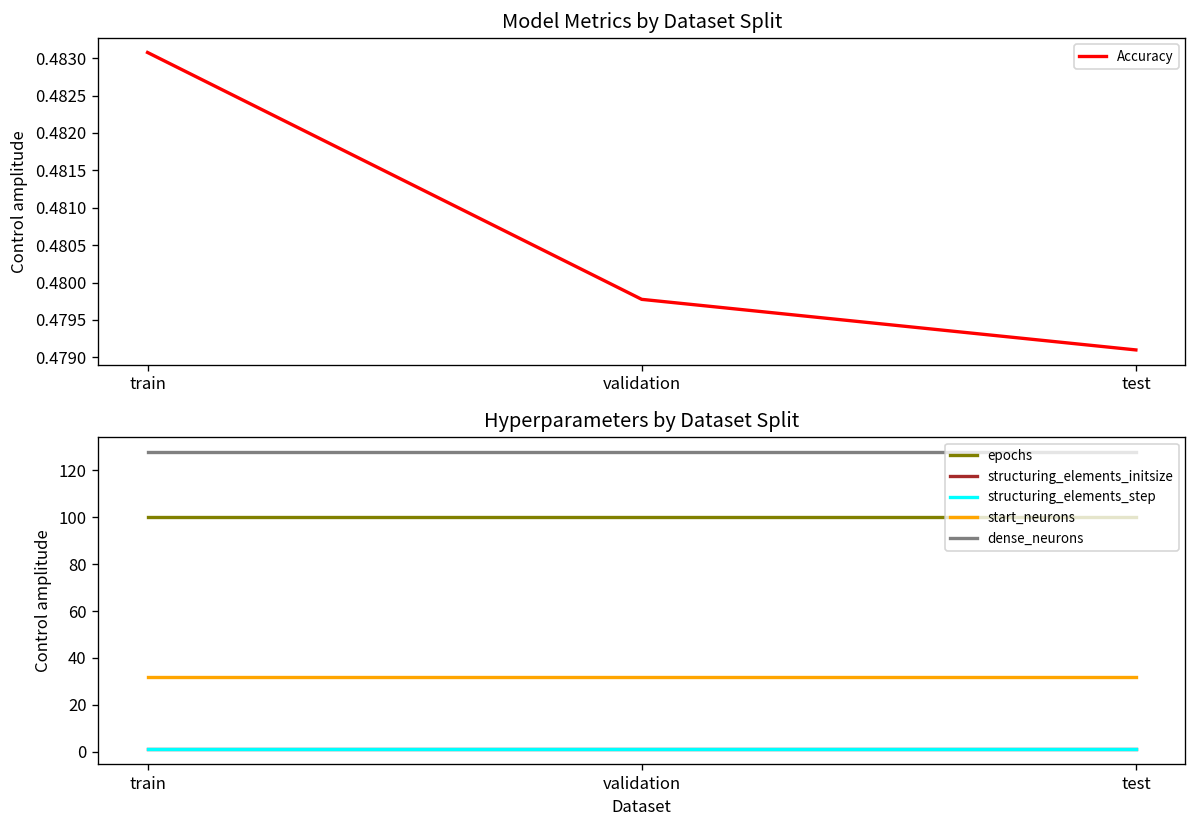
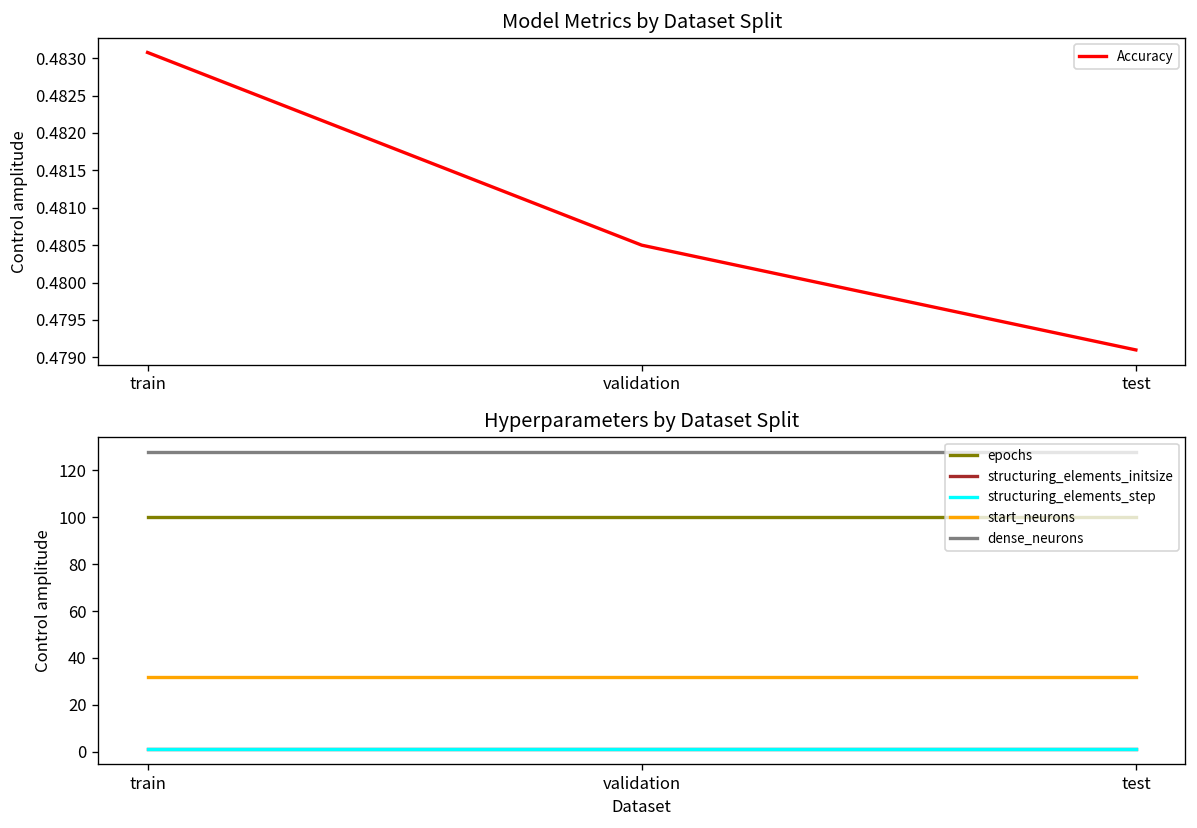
  {
    "Model Metrics by Dataset Split": {
      "train": 0.4831,
-     "validation": 0.4798,
+     "validation": 0.4805,
      "test": 0.4791
    },
    "Hyperparameters by Dataset Split": {
      "epochs": {
        "train": 100,
        "validation": 100
      },
      "structuring_elements_step": {
        "train": 1,
        "validation": 1,
        "test": 1
      },
      "start_neurons": {
        "train": 32,
        "validation": 32,
        "test": 32
      },
      "dense_neurons": {
        "train": 128,
        "validation": 128
      }
    }
  }
